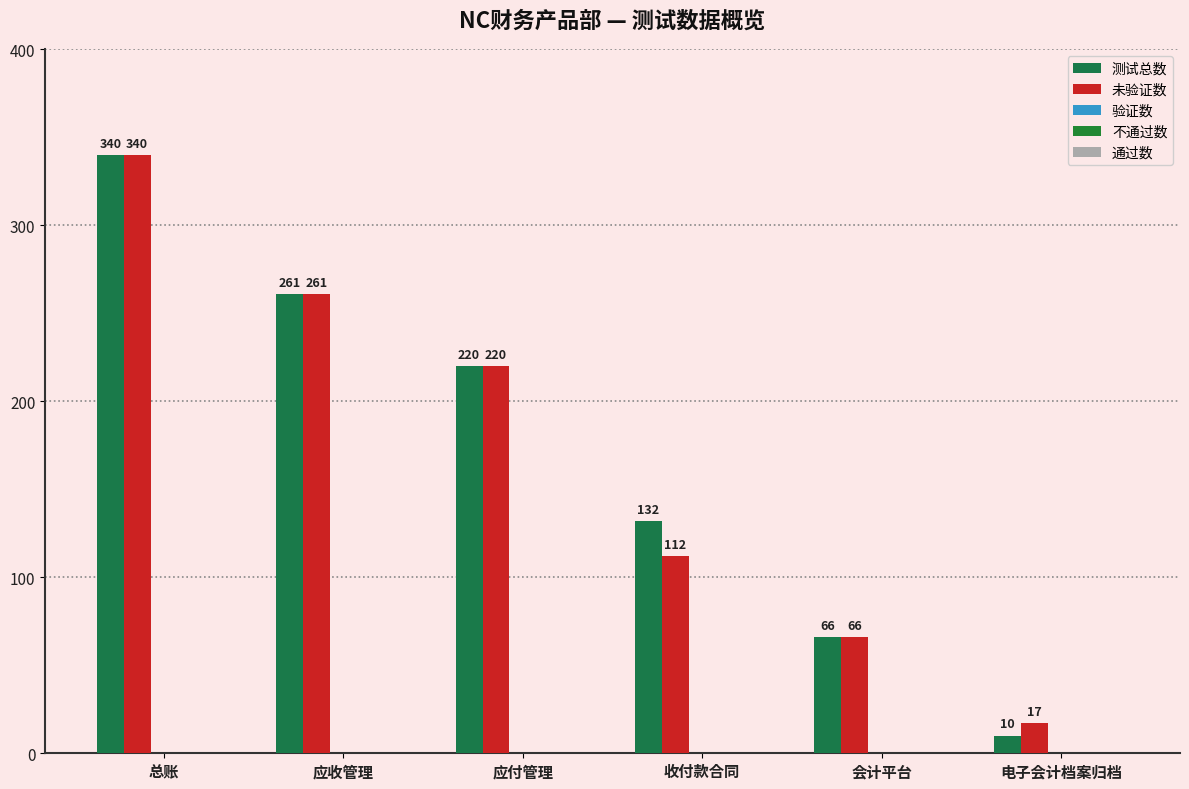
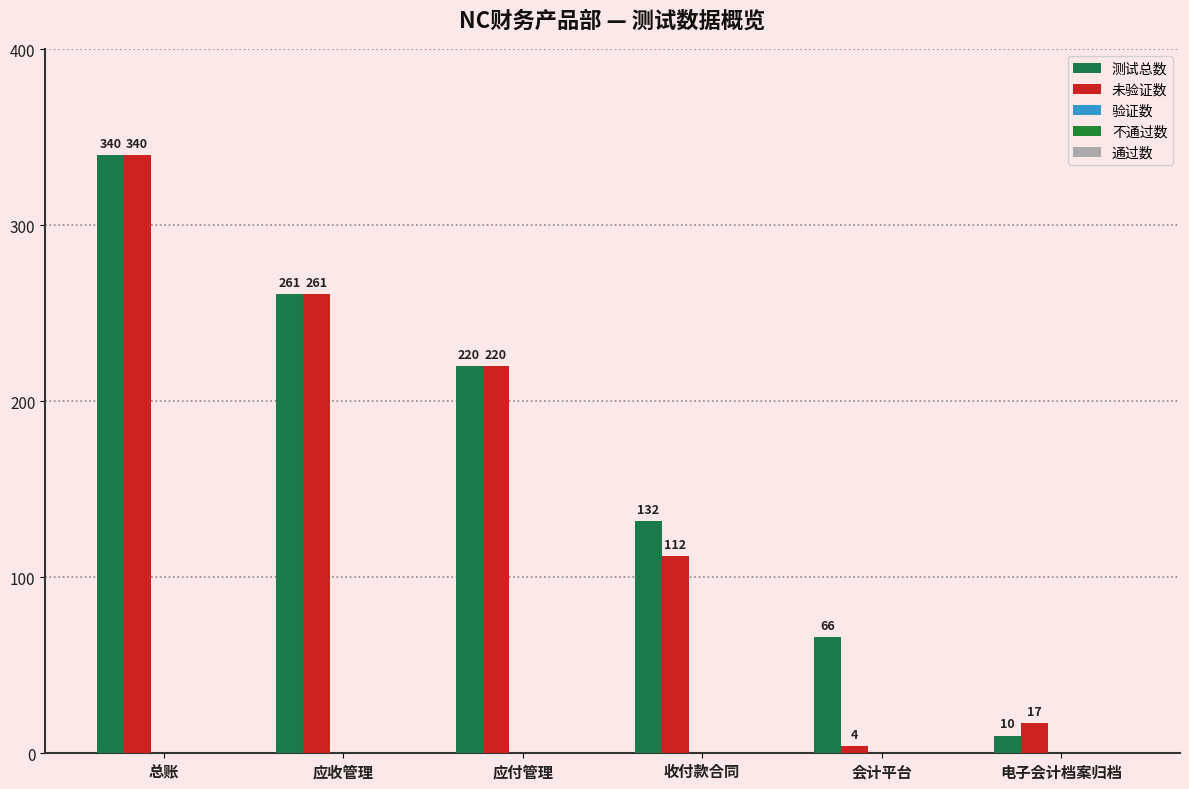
  {
    "未验证数": {
      "总账": 340,
      "应收管理": 261,
      "应付管理": 220,
      "收付款合同": 112,
-     "会计平台": 66,
+     "会计平台": 4,
      "电子会计档案归档": 17
    },
    "验证数": {
      "总账": 0,
      "应收管理": 0,
      "应付管理": 0,
      "收付款合同": 0,
      "会计平台": 0,
      "电子会计档案归档": 0
    },
    "通过数": {
      "总账": 0,
      "应收管理": 0,
      "应付管理": 0,
      "收付款合同": 0,
      "会计平台": 0,
      "电子会计档案归档": 0
    }
  }
